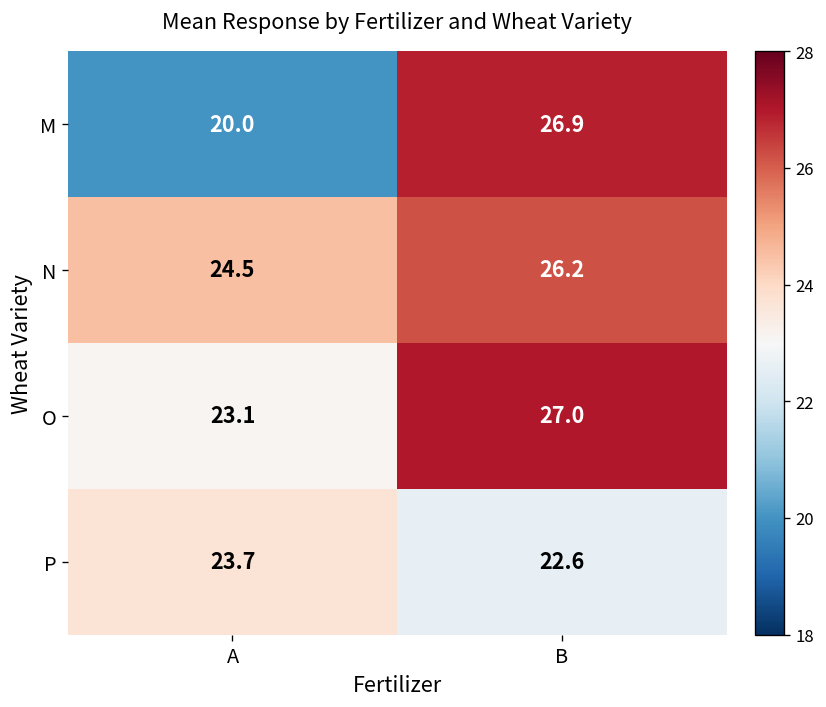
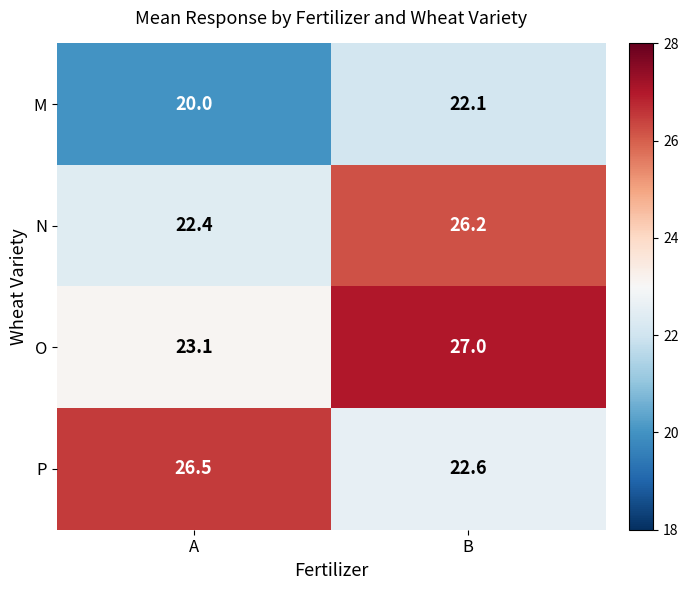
  {
    "M": {
      "A": 20.0,
-     "B": 26.9
+     "B": 22.1
    },
    "N": {
-     "A": 24.5,
+     "A": 22.4,
      "B": 26.2
    },
    "O": {
      "A": 23.1,
      "B": 27.0
    },
    "P": {
-     "A": 23.7,
+     "A": 26.5,
      "B": 22.6
    }
  }
